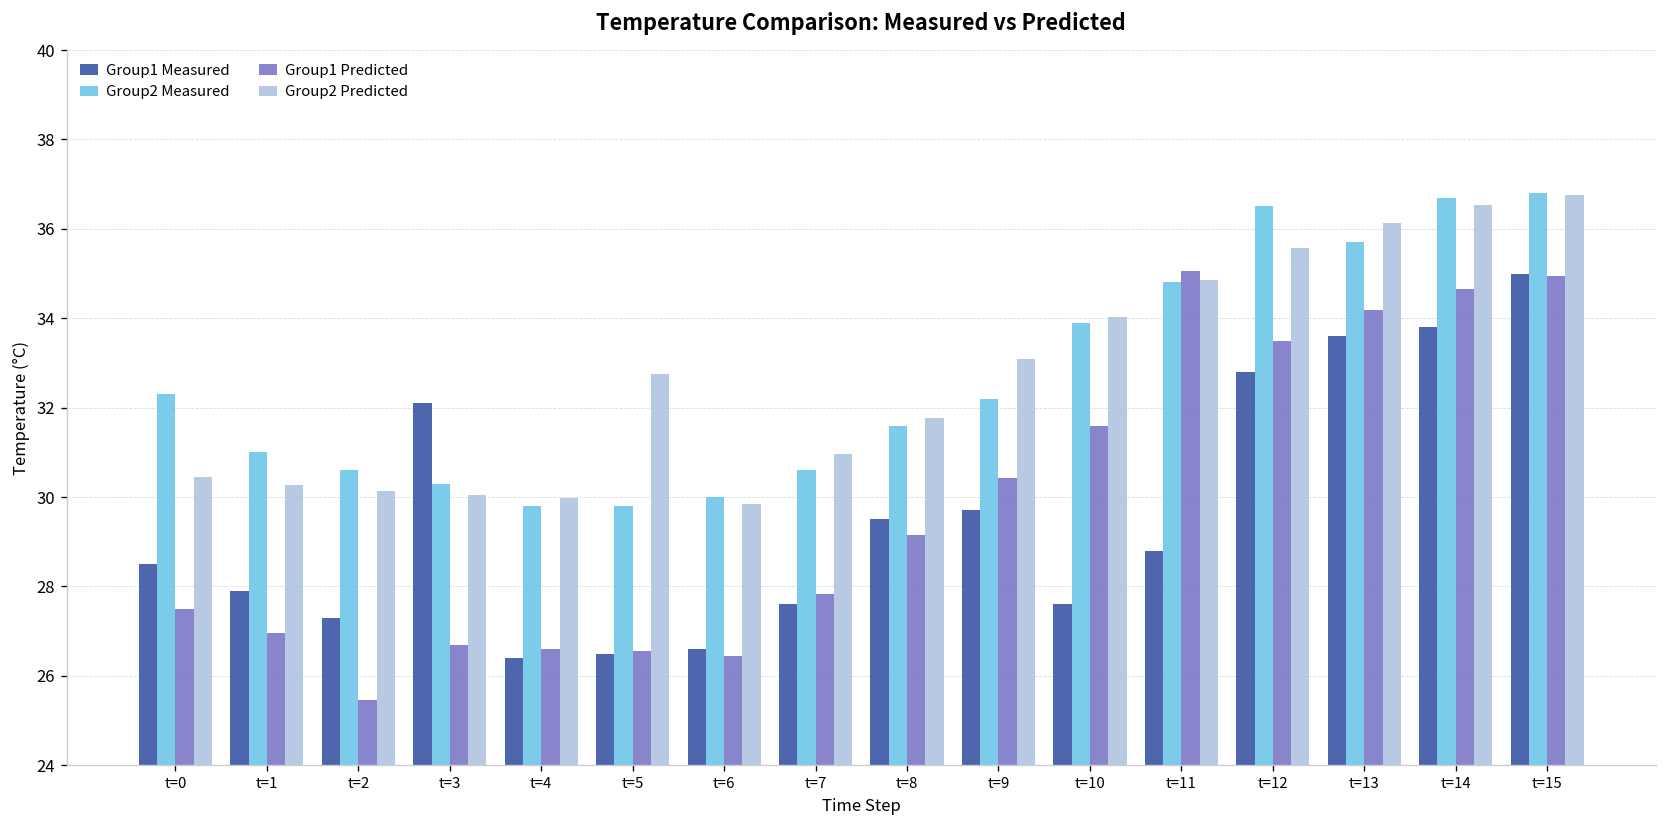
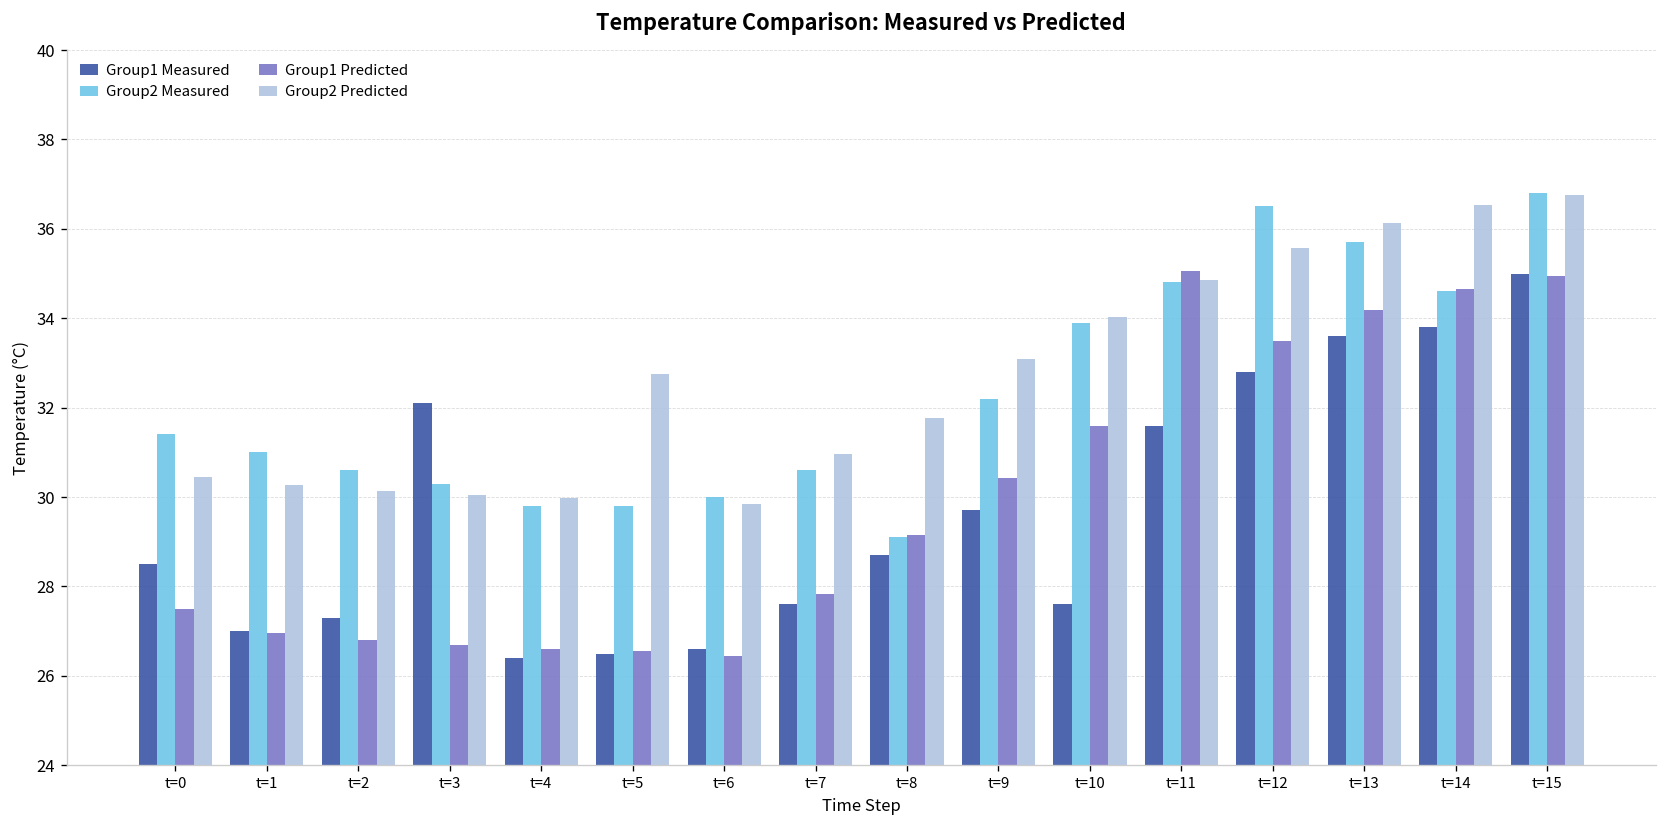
  {
    "Group1 Measured": {
      "t=0": 28.5,
-     "t=1": 27.9,
+     "t=1": 27.0,
      "t=2": 27.3,
      "t=3": 32.1,
      "t=4": 26.4,
      "t=5": 26.5,
      "t=6": 26.6,
      "t=7": 27.6,
-     "t=8": 29.5,
+     "t=8": 28.7,
      "t=9": 29.7,
      "t=10": 27.6,
-     "t=11": 28.8,
+     "t=11": 31.6,
      "t=12": 32.8,
      "t=13": 33.6,
      "t=14": 33.8,
      "t=15": 35.0
    },
    "Group2 Measured": {
-     "t=0": 32.3,
+     "t=0": 31.4,
      "t=1": 31.0,
      "t=2": 30.6,
      "t=3": 30.3,
      "t=4": 29.8,
      "t=5": 29.8,
      "t=6": 30.0,
      "t=7": 30.6,
-     "t=8": 31.6,
+     "t=8": 29.1,
      "t=9": 32.2,
      "t=10": 33.9,
      "t=11": 34.8,
      "t=12": 36.5,
      "t=13": 35.7,
-     "t=14": 36.7,
+     "t=14": 34.6,
      "t=15": 36.8
    },
    "Group1 Predicted": {
      "t=0": 27.5,
      "t=1": 27.0,
-     "t=2": 25.5,
+     "t=2": 26.8,
      "t=3": 26.7,
      "t=4": 26.6,
      "t=5": 26.6,
      "t=6": 26.5,
      "t=7": 27.8,
      "t=8": 29.2,
      "t=9": 30.4,
      "t=10": 31.6,
      "t=11": 35.1,
      "t=12": 33.5,
      "t=13": 34.2,
      "t=14": 34.7,
      "t=15": 34.9
    },
    "Group2 Predicted": {
      "t=0": 30.4,
      "t=1": 30.3,
      "t=2": 30.1,
      "t=3": 30.0,
      "t=4": 30.0,
      "t=5": 32.8,
      "t=6": 29.8,
      "t=7": 31.0,
      "t=8": 31.8,
      "t=9": 33.1,
      "t=10": 34.0,
      "t=11": 34.9,
      "t=12": 35.6,
      "t=13": 36.1,
      "t=14": 36.5,
      "t=15": 36.8
    }
  }
